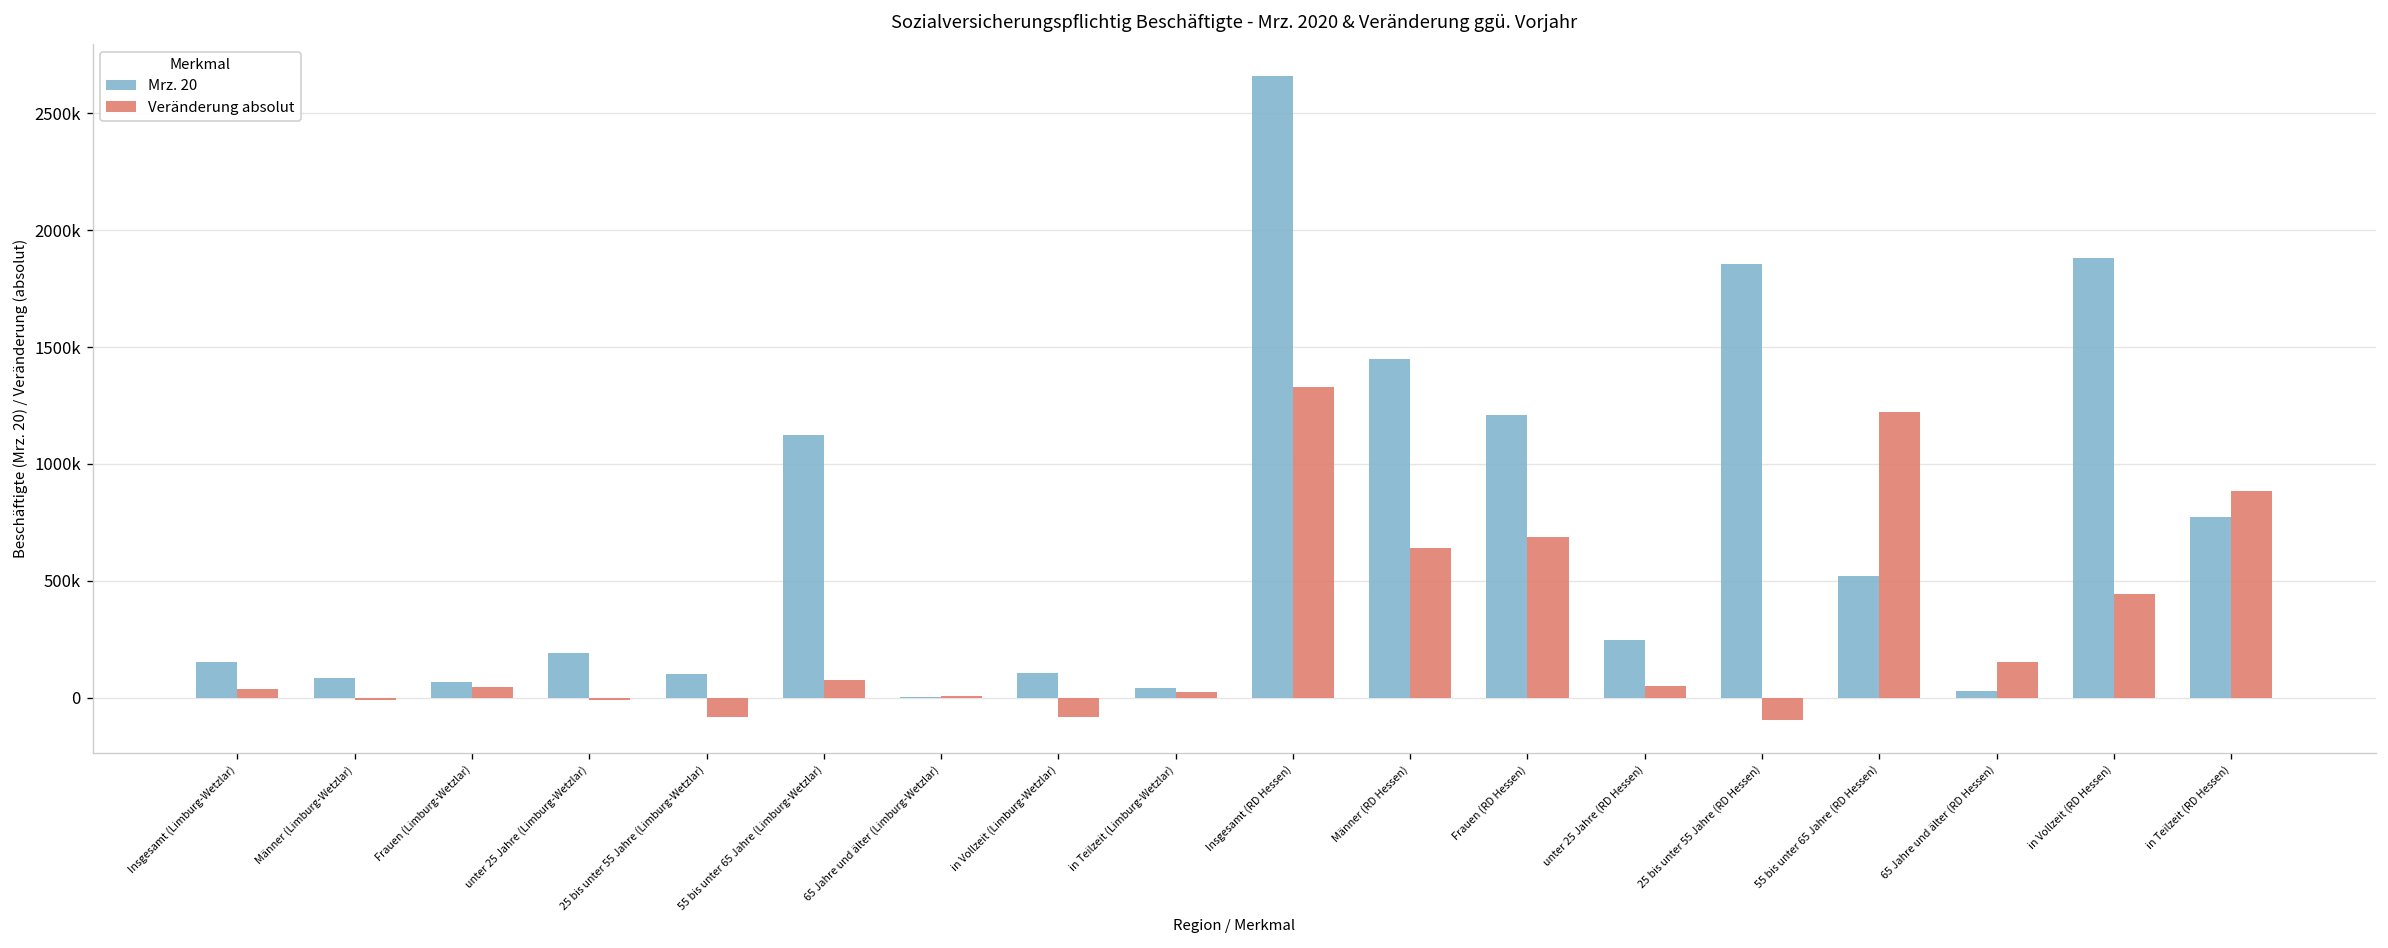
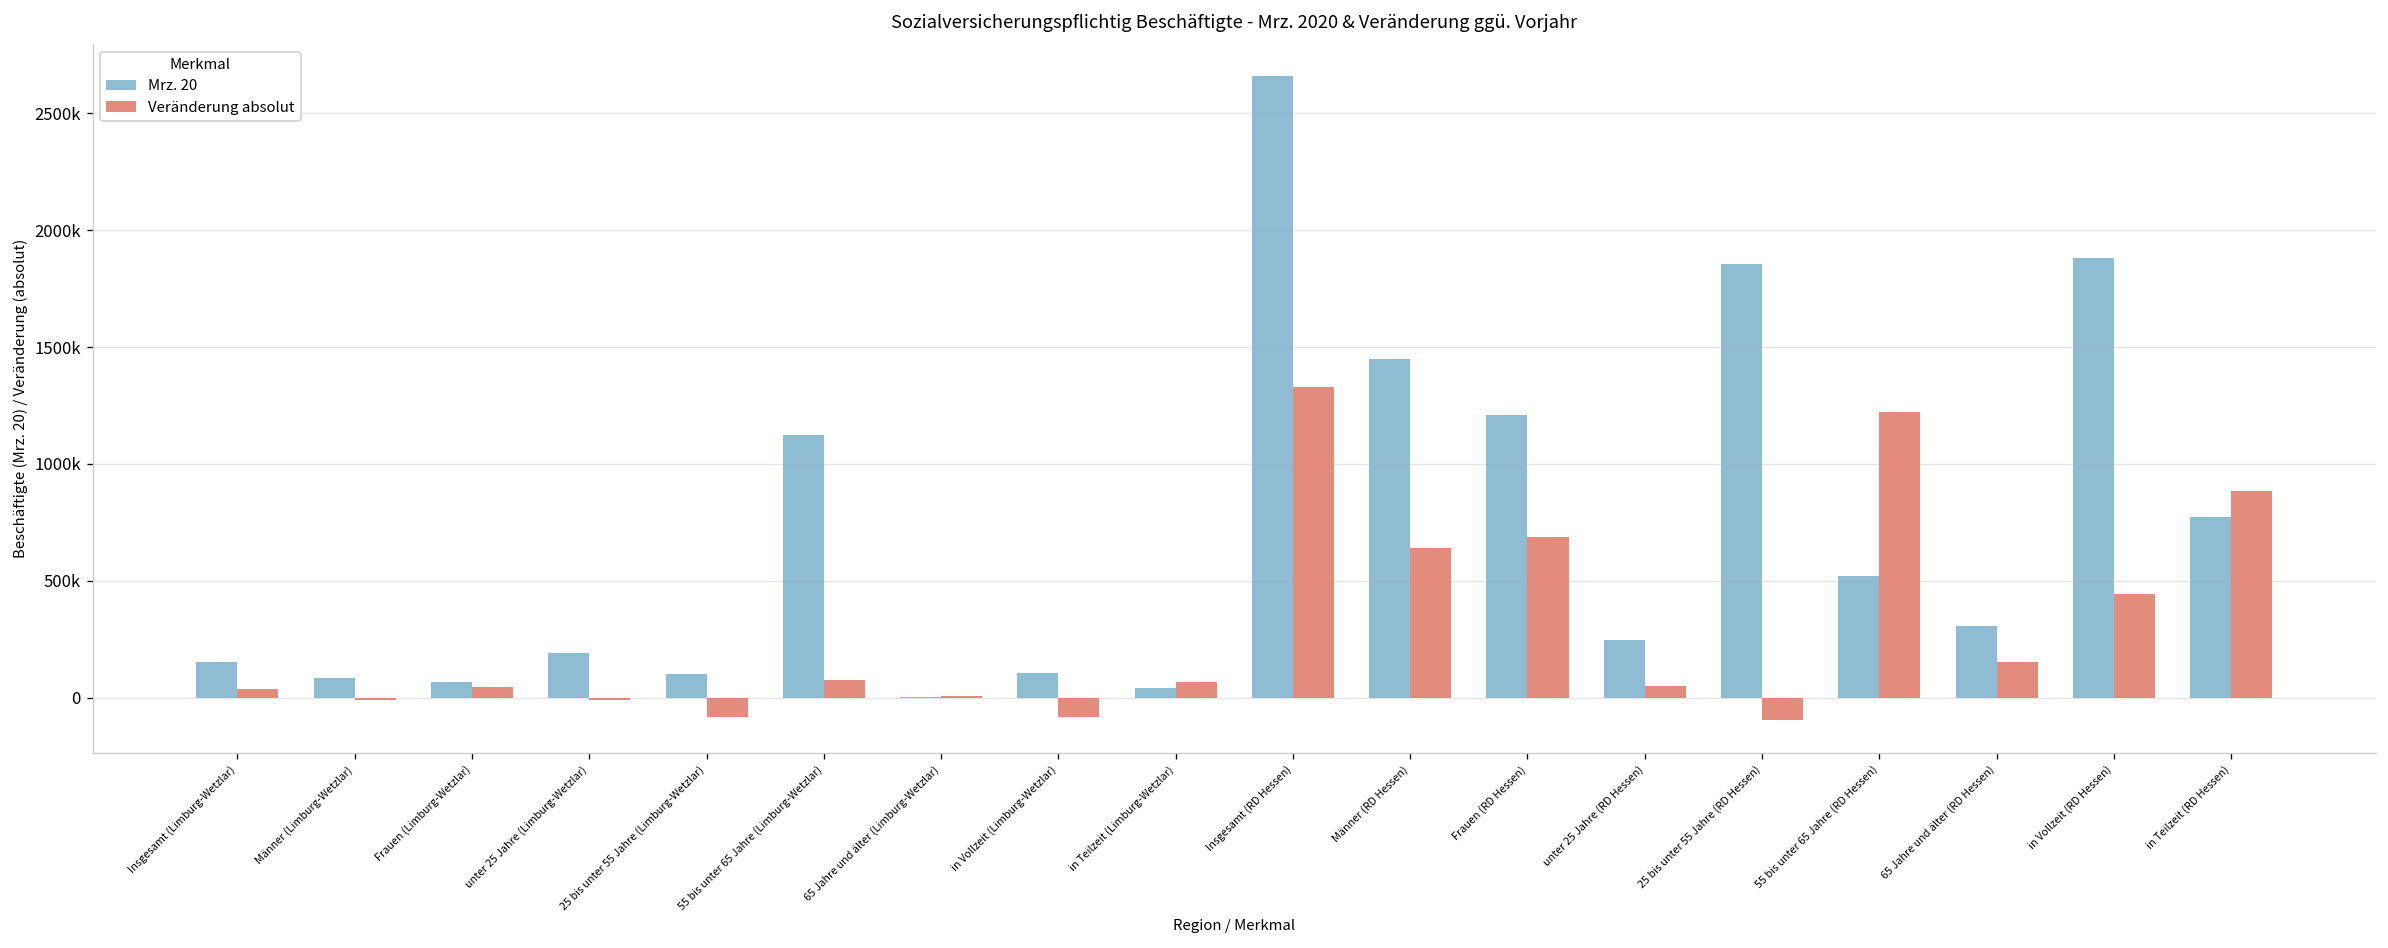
  {
    "Mrz. 20": {
      "Insgesamt (Limburg-Wetzlar)": 150000,
      "Männer (Limburg-Wetzlar)": 80000,
      "Frauen (Limburg-Wetzlar)": 70000,
      "unter 25 Jahre (Limburg-Wetzlar)": 190000,
      "25 bis unter 55 Jahre (Limburg-Wetzlar)": 100000,
      "55 bis unter 65 Jahre (Limburg-Wetzlar)": 1120000,
      "in Vollzeit (Limburg-Wetzlar)": 110000,
      "in Teilzeit (Limburg-Wetzlar)": 40000,
      "Insgesamt (RD Hessen)": 2660000,
      "Männer (RD Hessen)": 1450000,
      "Frauen (RD Hessen)": 1210000,
      "unter 25 Jahre (RD Hessen)": 250000,
      "25 bis unter 55 Jahre (RD Hessen)": 1860000,
      "55 bis unter 65 Jahre (RD Hessen)": 520000,
-     "65 Jahre und älter (RD Hessen)": 30000,
+     "65 Jahre und älter (RD Hessen)": 310000,
      "in Vollzeit (RD Hessen)": 1880000,
      "in Teilzeit (RD Hessen)": 770000
    },
    "Veränderung absolut": {
      "Insgesamt (Limburg-Wetzlar)": 40000,
      "Frauen (Limburg-Wetzlar)": 40000,
      "25 bis unter 55 Jahre (Limburg-Wetzlar)": -80000,
      "55 bis unter 65 Jahre (Limburg-Wetzlar)": 80000,
      "in Vollzeit (Limburg-Wetzlar)": -80000,
-     "in Teilzeit (Limburg-Wetzlar)": 30000,
+     "in Teilzeit (Limburg-Wetzlar)": 70000,
      "Insgesamt (RD Hessen)": 1330000,
      "Männer (RD Hessen)": 640000,
      "Frauen (RD Hessen)": 690000,
      "unter 25 Jahre (RD Hessen)": 50000,
      "25 bis unter 55 Jahre (RD Hessen)": -100000,
      "55 bis unter 65 Jahre (RD Hessen)": 1220000,
      "65 Jahre und älter (RD Hessen)": 150000,
      "in Vollzeit (RD Hessen)": 450000,
      "in Teilzeit (RD Hessen)": 880000
    }
  }
